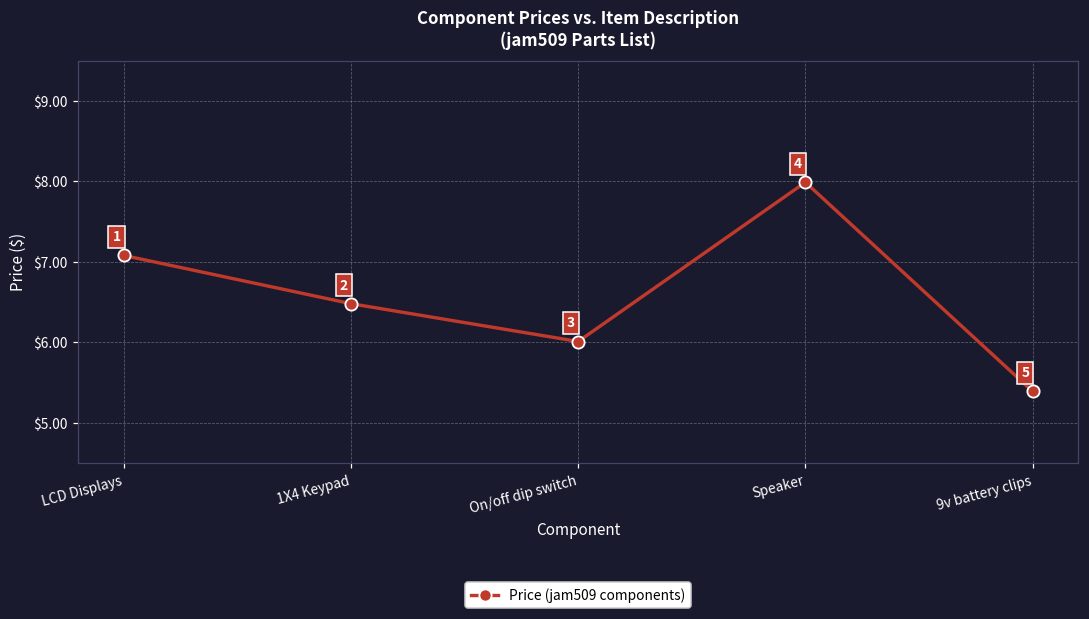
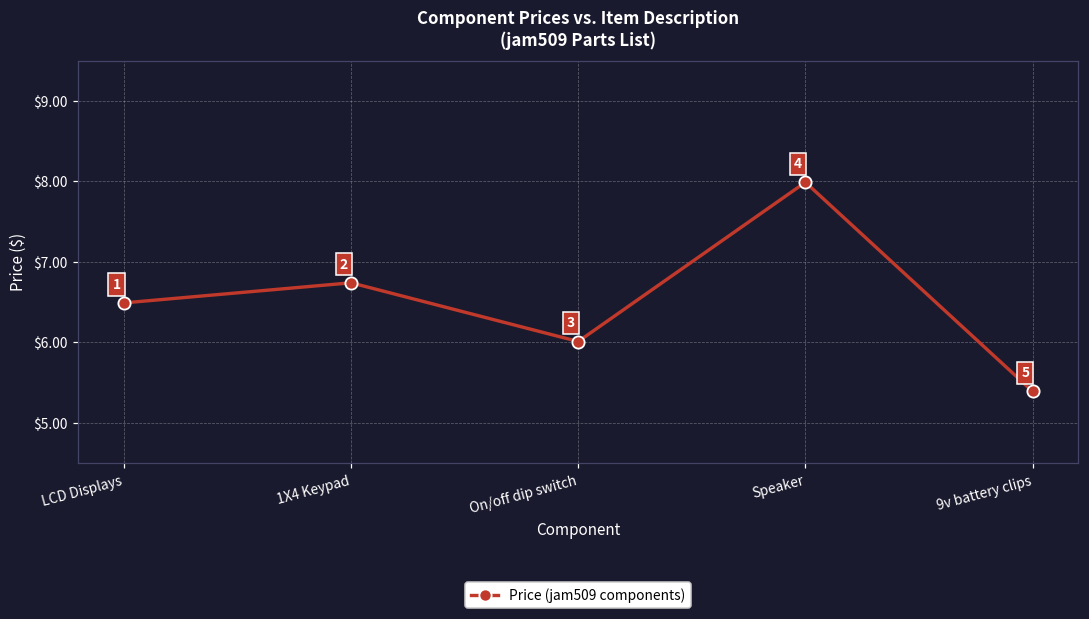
  {
-   "LCD Displays": "$7.1",
-   "1X4 Keypad": "$6.5"
+   "LCD Displays": "$6.5",
+   "1X4 Keypad": "$6.7"
  }
